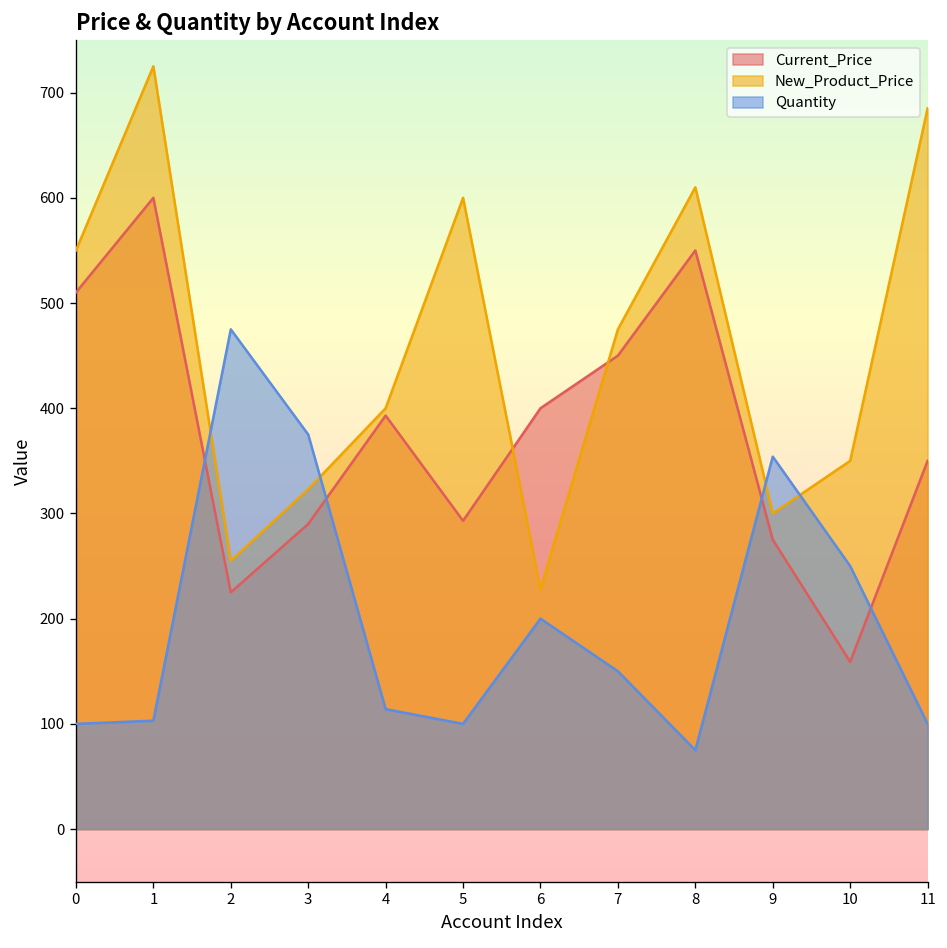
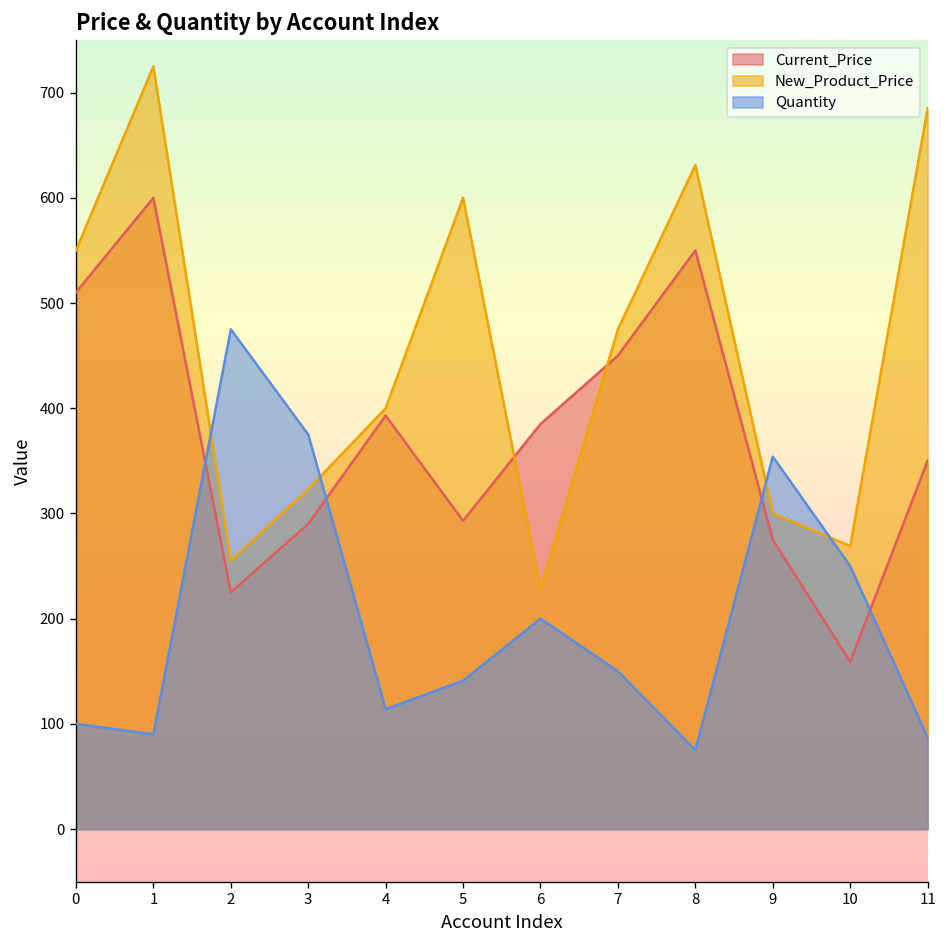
  {
    "Current_Price": {
      "0": 510,
      "1": 600,
      "2": 230,
      "3": 290,
      "4": 390,
      "5": 290,
-     "6": 400,
+     "6": 390,
      "7": 450,
      "8": 550,
      "9": 280,
      "10": 160,
      "11": 350
    },
    "New_Product_Price": {
      "0": 550,
      "1": 730,
      "2": 260,
      "3": 320,
      "4": 400,
      "5": 600,
      "6": 230,
      "7": 480,
-     "8": 610,
+     "8": 630,
      "9": 300,
-     "10": 350,
+     "10": 270,
      "11": 690
    },
    "Quantity": {
      "0": 100,
-     "1": 100,
+     "1": 90,
      "2": 480,
      "3": 380,
      "4": 110,
-     "5": 100,
+     "5": 140,
      "6": 200,
      "7": 150,
      "8": 80,
      "9": 350,
      "10": 250,
-     "11": 100
+     "11": 90
    }
  }
